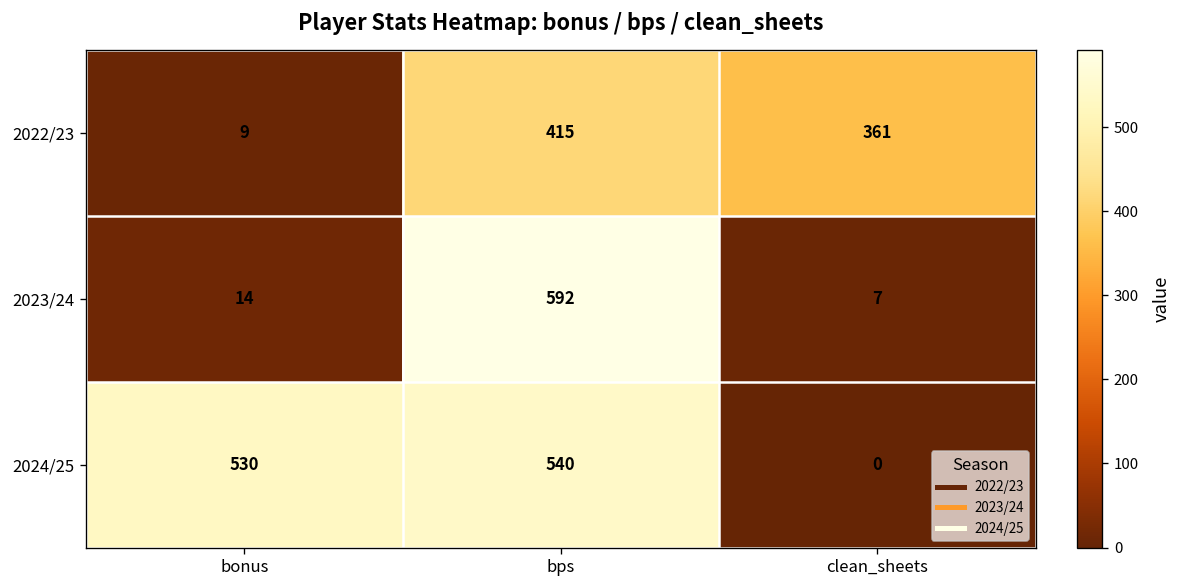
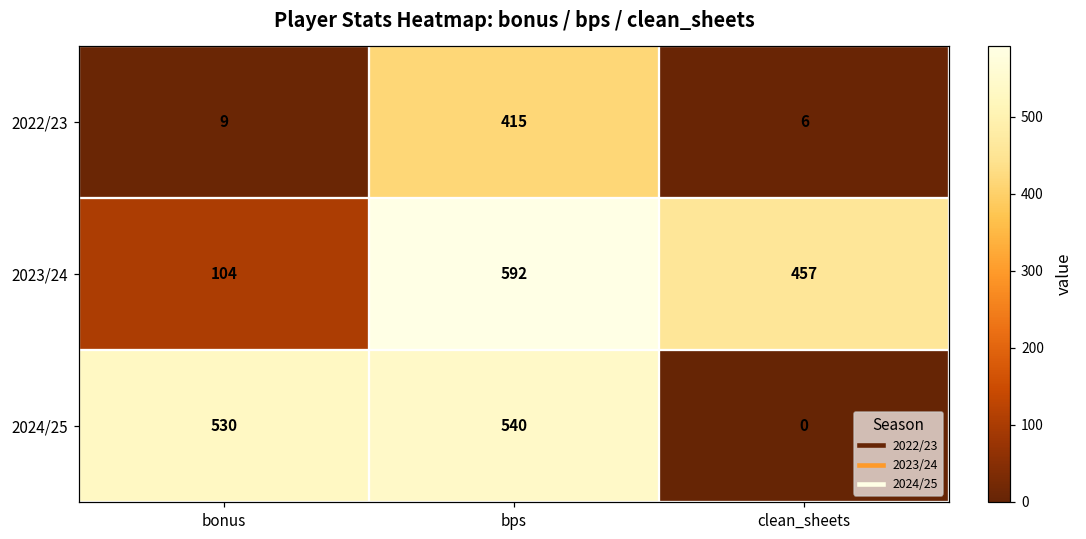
  {
    "2022/23": {
      "bonus": 9,
      "bps": 415,
-     "clean_sheets": 361
+     "clean_sheets": 6
    },
    "2023/24": {
-     "bonus": 14,
+     "bonus": 104,
      "bps": 592,
-     "clean_sheets": 7
+     "clean_sheets": 457
    },
    "2024/25": {
      "bonus": 530,
      "bps": 540,
      "clean_sheets": 0
    }
  }
